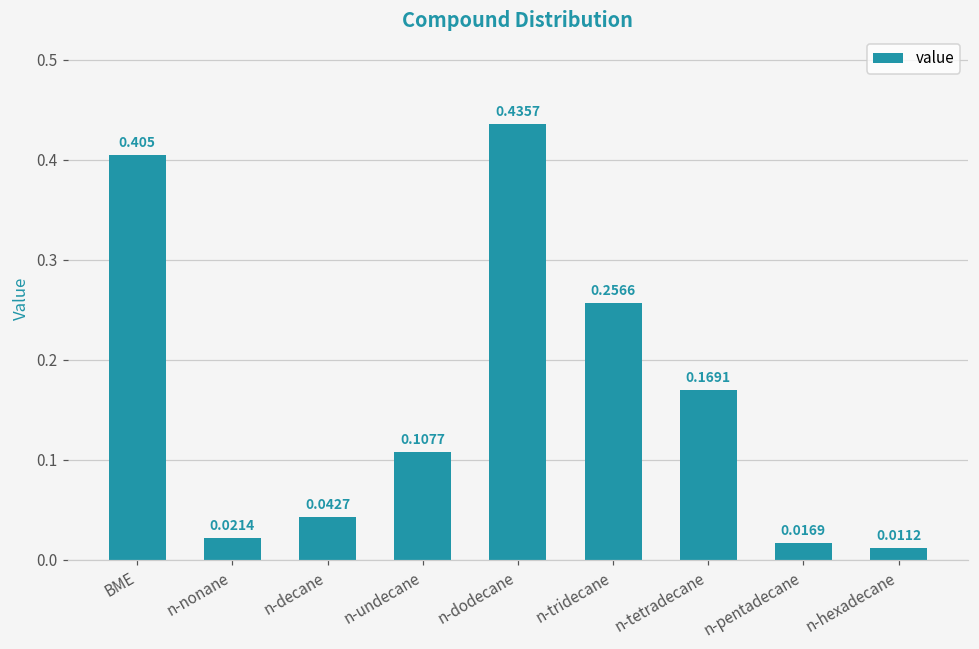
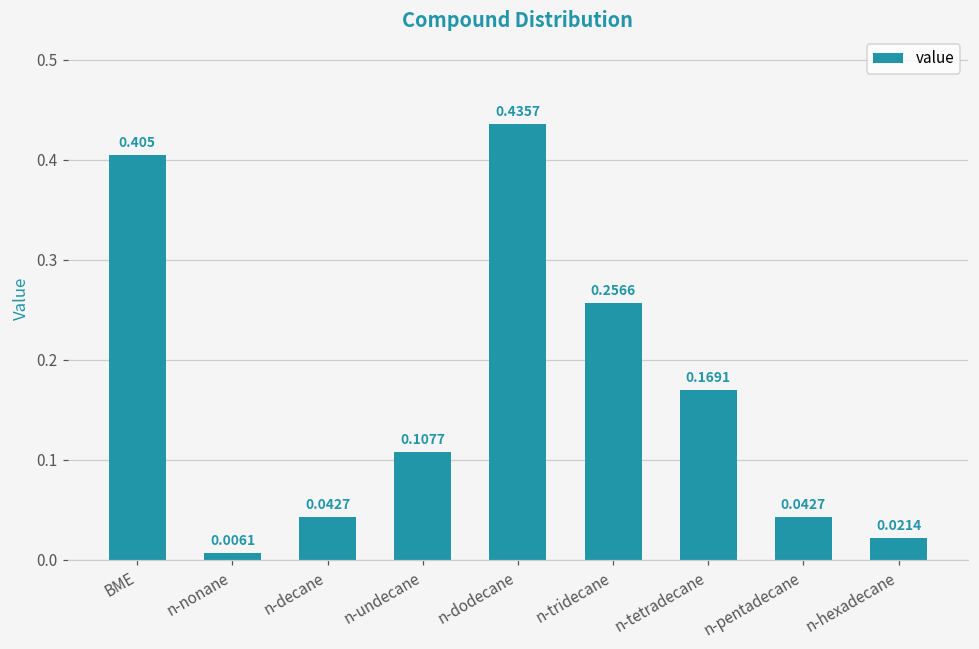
  {
    "BME": 0.405,
-   "n-nonane": 0.0214,
+   "n-nonane": 0.0061,
    "n-decane": 0.0427,
    "n-undecane": 0.1077,
    "n-dodecane": 0.4357,
    "n-tridecane": 0.2566,
    "n-tetradecane": 0.1691,
-   "n-pentadecane": 0.0169,
-   "n-hexadecane": 0.0112
+   "n-pentadecane": 0.0427,
+   "n-hexadecane": 0.0214
  }
